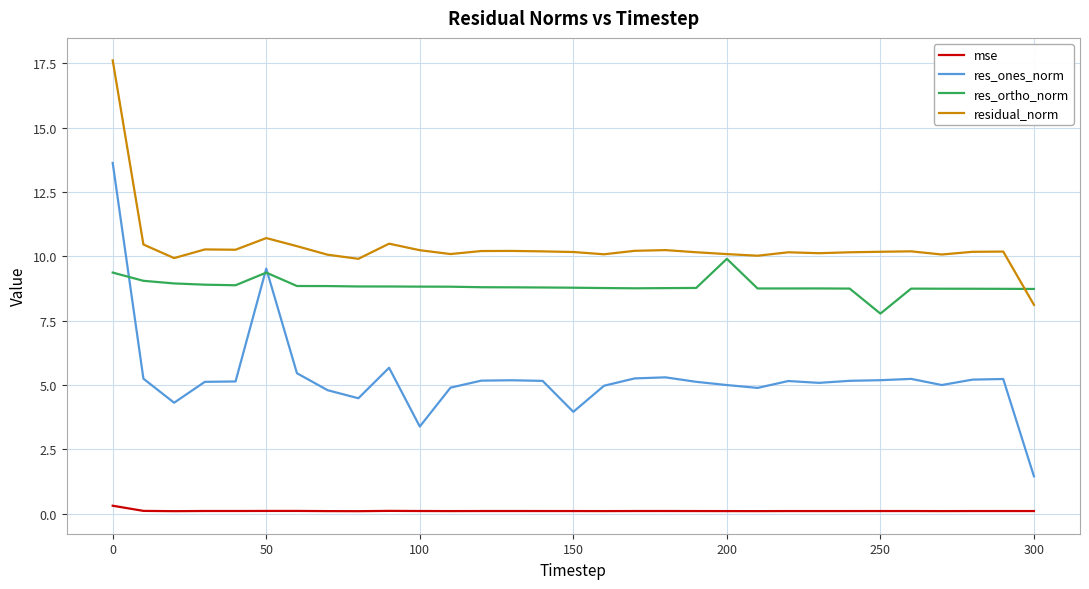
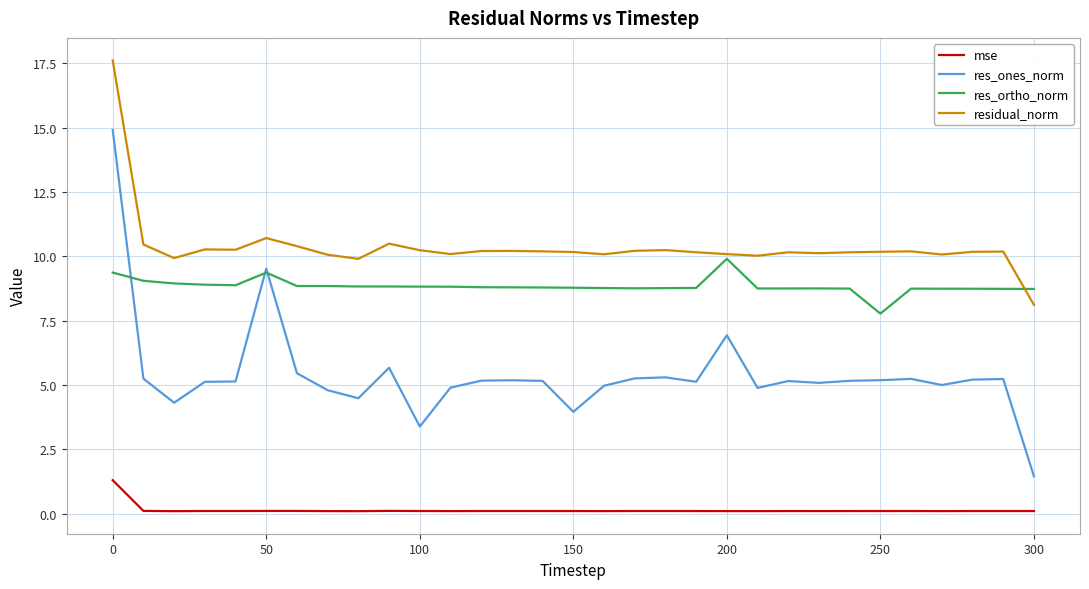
  {
    "mse": {
-     "0": 0.3,
+     "0": 1.3,
      "50": 0.1,
      "100": 0.1,
      "150": 0.1,
      "200": 0.1,
      "250": 0.1,
      "300": 0.1
    },
    "res_ones_norm": {
-     "0": 13.6,
+     "0": 14.9,
      "50": 9.5,
      "100": 3.4,
      "150": 4.0,
-     "200": 5.0,
+     "200": 6.9,
      "250": 5.2,
      "300": 1.5
    },
    "res_ortho_norm": {
      "0": 9.4,
      "50": 9.4,
      "100": 8.8,
      "150": 8.8,
      "200": 9.9,
      "250": 7.8,
      "300": 8.7
    },
    "residual_norm": {
      "0": 17.6,
      "50": 10.7,
      "100": 10.2,
      "150": 10.2,
      "200": 10.1,
      "250": 10.2,
      "300": 8.1
    }
  }
